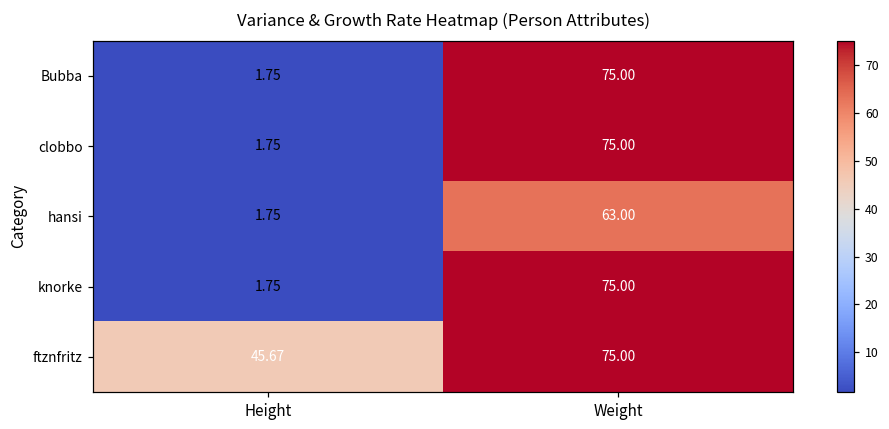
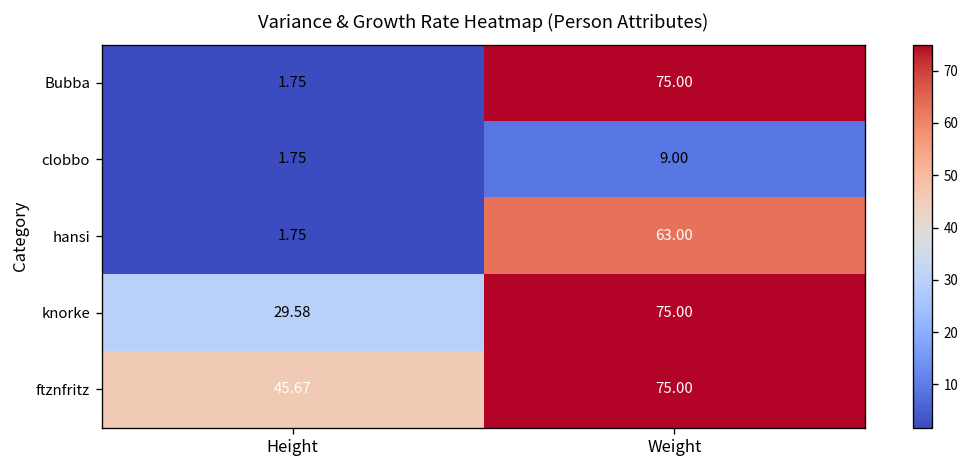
  {
    "Bubba": {
      "Height": 1.75,
      "Weight": 75.00
    },
    "clobbo": {
      "Height": 1.75,
-     "Weight": 75.00
+     "Weight": 9.00
    },
    "hansi": {
      "Height": 1.75,
      "Weight": 63.00
    },
    "knorke": {
-     "Height": 1.75,
+     "Height": 29.58,
      "Weight": 75.00
    },
    "ftznfritz": {
      "Height": 45.67,
      "Weight": 75.00
    }
  }
